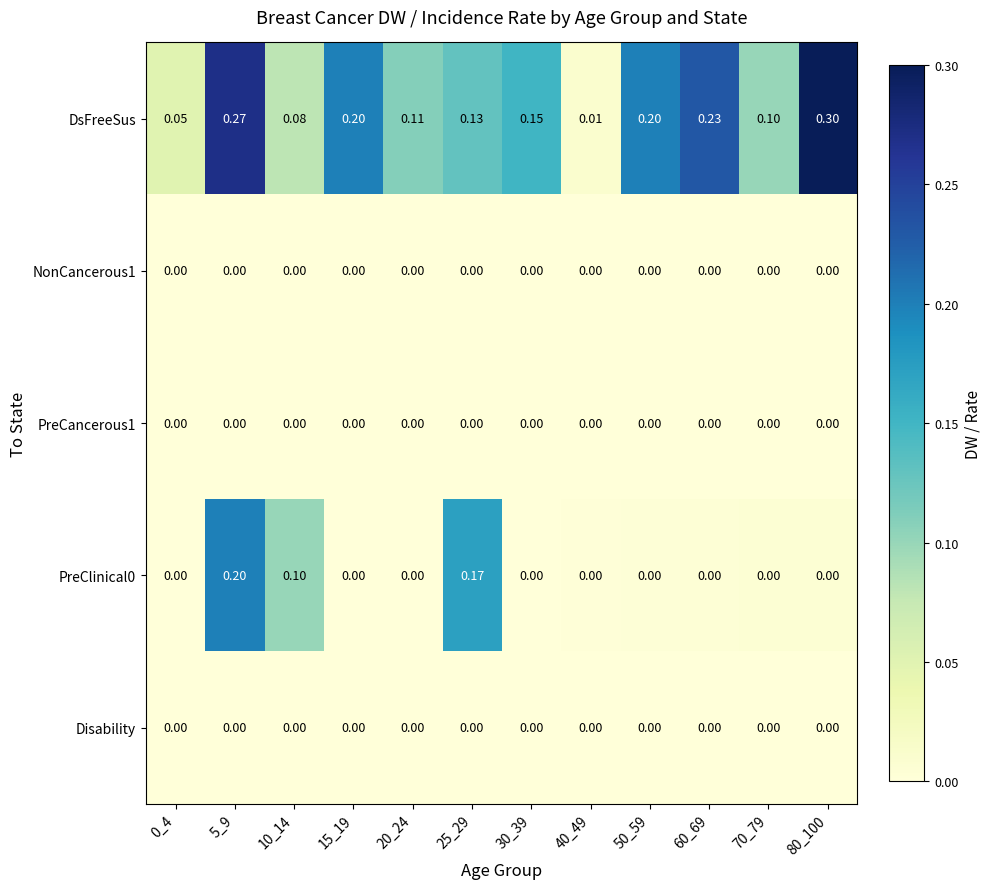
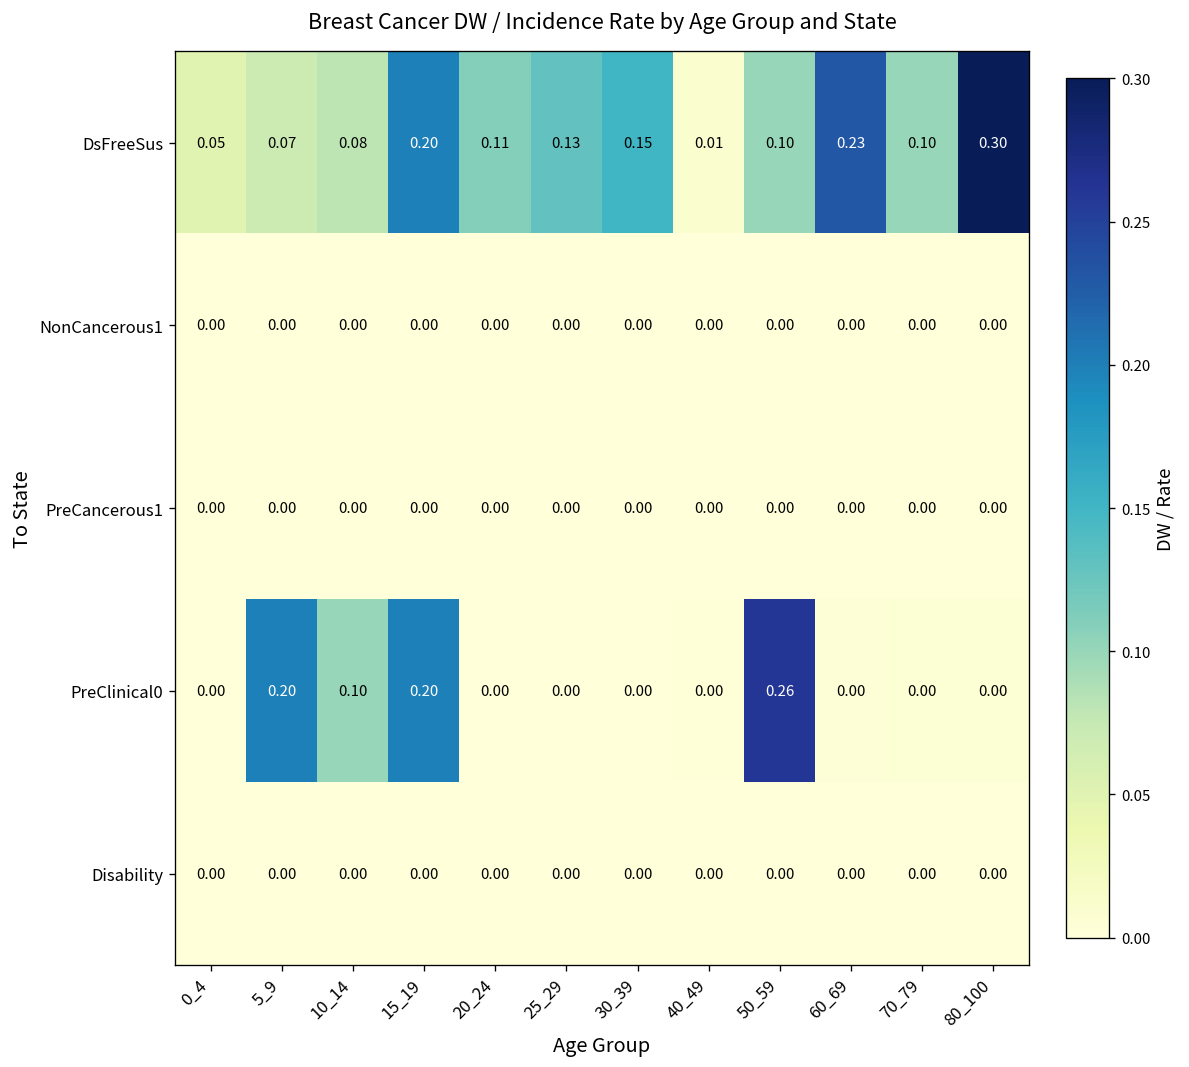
  {
    "DsFreeSus": {
      "0_4": 0.05,
-     "5_9": 0.27,
+     "5_9": 0.07,
      "10_14": 0.08,
      "15_19": 0.20,
      "20_24": 0.11,
      "25_29": 0.13,
      "30_39": 0.15,
      "40_49": 0.01,
-     "50_59": 0.20,
+     "50_59": 0.10,
      "60_69": 0.23,
      "70_79": 0.10,
      "80_100": 0.30
    },
    "NonCancerous1": {
      "0_4": 0.00,
      "5_9": 0.00,
      "10_14": 0.00,
      "15_19": 0.00,
      "20_24": 0.00,
      "25_29": 0.00,
      "30_39": 0.00,
      "40_49": 0.00,
      "50_59": 0.00,
      "60_69": 0.00,
      "70_79": 0.00,
      "80_100": 0.00
    },
    "PreCancerous1": {
      "0_4": 0.00,
      "5_9": 0.00,
      "10_14": 0.00,
      "15_19": 0.00,
      "20_24": 0.00,
      "25_29": 0.00,
      "30_39": 0.00,
      "40_49": 0.00,
      "50_59": 0.00,
      "60_69": 0.00,
      "70_79": 0.00,
      "80_100": 0.00
    },
    "PreClinical0": {
      "0_4": 0.00,
      "5_9": 0.20,
      "10_14": 0.10,
-     "15_19": 0.00,
+     "15_19": 0.20,
      "20_24": 0.00,
-     "25_29": 0.17,
+     "25_29": 0.00,
      "30_39": 0.00,
      "40_49": 0.00,
-     "50_59": 0.00,
+     "50_59": 0.26,
      "60_69": 0.00,
      "70_79": 0.00,
      "80_100": 0.00
    },
    "Disability": {
      "0_4": 0.00,
      "5_9": 0.00,
      "10_14": 0.00,
      "15_19": 0.00,
      "20_24": 0.00,
      "25_29": 0.00,
      "30_39": 0.00,
      "40_49": 0.00,
      "50_59": 0.00,
      "60_69": 0.00,
      "70_79": 0.00,
      "80_100": 0.00
    }
  }
